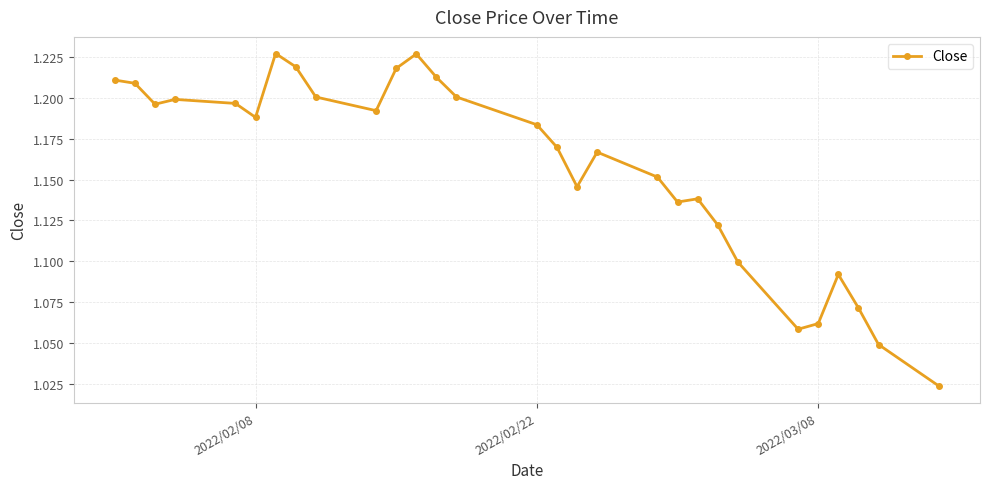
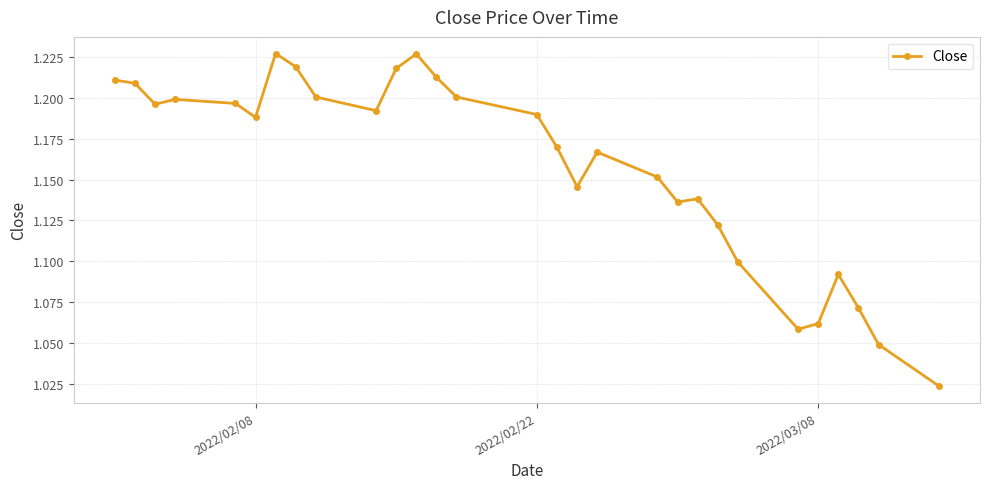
  {
    "2022/02/08": 1.188,
-   "2022/02/22": 1.184,
+   "2022/02/22": 1.190,
    "2022/03/08": 1.062
  }
